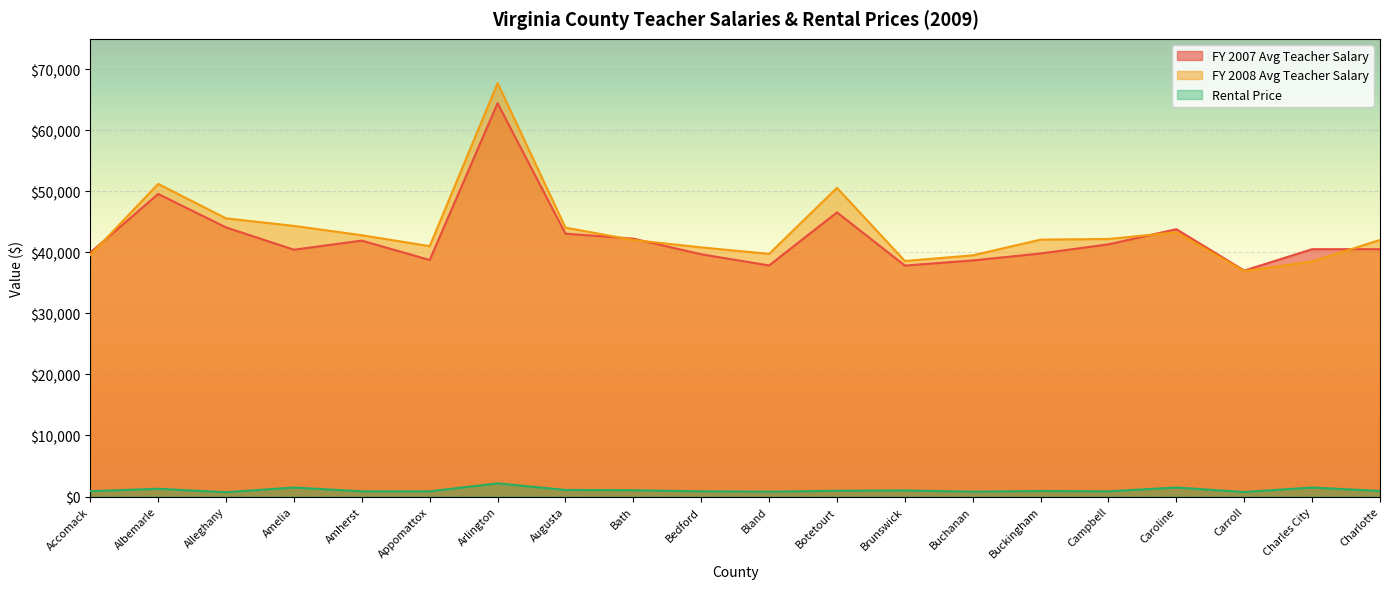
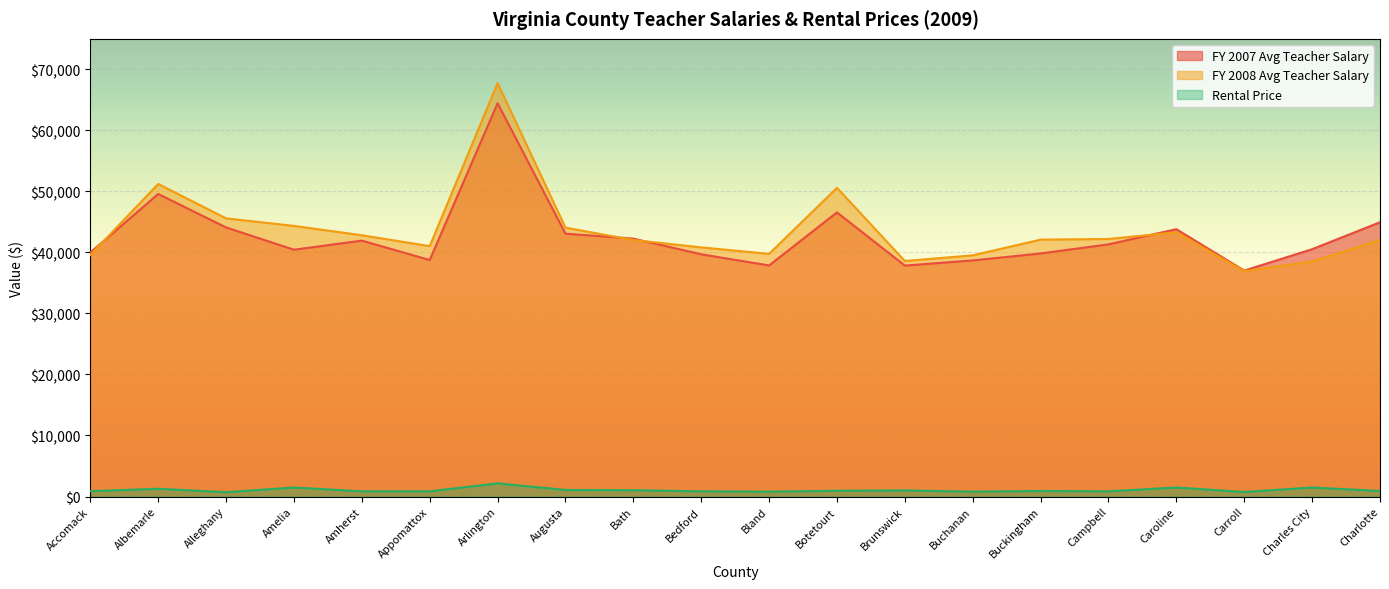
  {
    "FY 2007 Avg Teacher Salary": {
      "Albemarle": "$50,000",
      "Alleghany": "$44,000",
      "Amelia": "$40,000",
      "Amherst": "$42,000",
      "Appomattox": "$39,000",
      "Arlington": "$64,000",
      "Augusta": "$43,000",
      "Bedford": "$40,000",
      "Bland": "$38,000",
      "Botetourt": "$47,000",
      "Brunswick": "$38,000",
      "Buchanan": "$39,000",
      "Buckingham": "$40,000",
      "Campbell": "$41,000",
      "Caroline": "$44,000",
      "Charles City": "$41,000",
-     "Charlotte": "$41,000"
+     "Charlotte": "$45,000"
    },
    "FY 2008 Avg Teacher Salary": {
      "Albemarle": "$51,000",
      "Alleghany": "$46,000",
      "Amelia": "$44,000",
      "Amherst": "$43,000",
      "Appomattox": "$41,000",
      "Arlington": "$68,000",
      "Augusta": "$44,000",
      "Bedford": "$41,000",
      "Bland": "$40,000",
      "Botetourt": "$51,000",
      "Brunswick": "$39,000",
      "Buchanan": "$40,000",
      "Buckingham": "$42,000",
      "Campbell": "$42,000",
      "Caroline": "$43,000",
      "Charles City": "$39,000",
      "Charlotte": "$42,000"
    },
    "Rental Price": {
      "Accomack": "$1,000",
      "Albemarle": "$1,000",
      "Alleghany": "$1,000",
      "Amelia": "$1,000",
      "Amherst": "$1,000",
      "Appomattox": "$1,000",
      "Arlington": "$2,000",
      "Augusta": "$1,000",
      "Bath": "$1,000",
      "Bedford": "$1,000",
      "Bland": "$1,000",
      "Botetourt": "$1,000",
      "Brunswick": "$1,000",
      "Buchanan": "$1,000",
      "Buckingham": "$1,000",
      "Campbell": "$1,000",
      "Caroline": "$1,000",
      "Carroll": "$1,000",
      "Charles City": "$1,000",
      "Charlotte": "$1,000"
    }
  }
